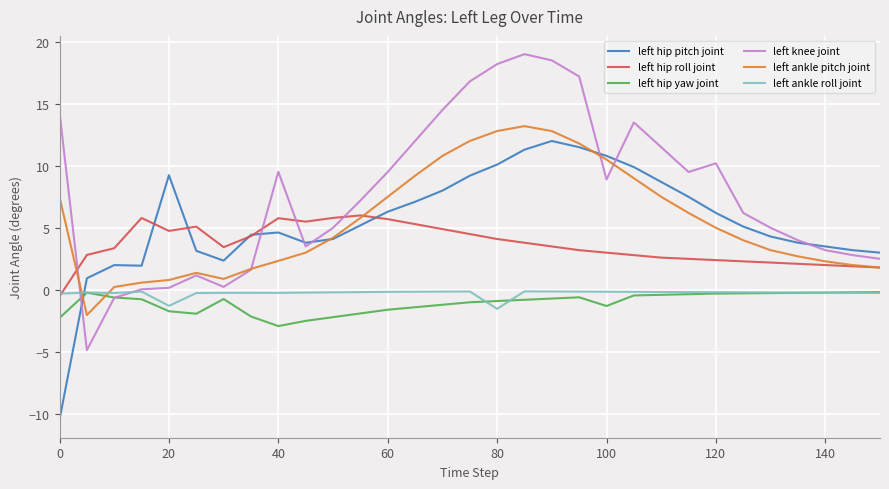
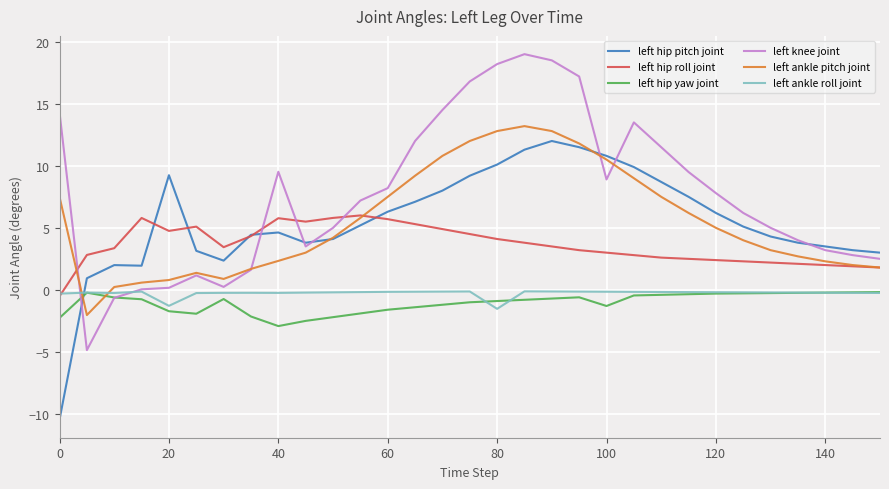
  {
    "left hip pitch joint": {
      "0": -10.4,
      "20": 9.2,
      "40": 4.6,
      "60": 6.3,
      "80": 10.1,
      "100": 10.8,
      "120": 6.2,
      "140": 3.5
    },
    "left hip yaw joint": {
      "0": -2.3,
      "20": -1.7,
      "40": -2.9,
      "60": -1.6,
      "80": -0.9,
      "100": -1.3
    },
    "left knee joint": {
      "0": 14.3,
      "20": 0.2,
      "40": 9.5,
-     "60": 9.5,
+     "60": 8.2,
      "80": 18.2,
      "100": 8.9,
-     "120": 10.2,
+     "120": 7.8,
      "140": 3.2
    },
    "left ankle roll joint": {
      "0": -0.3,
      "20": -1.3,
      "40": -0.2,
      "60": -0.2,
      "80": -1.5,
      "100": -0.2
    }
  }
